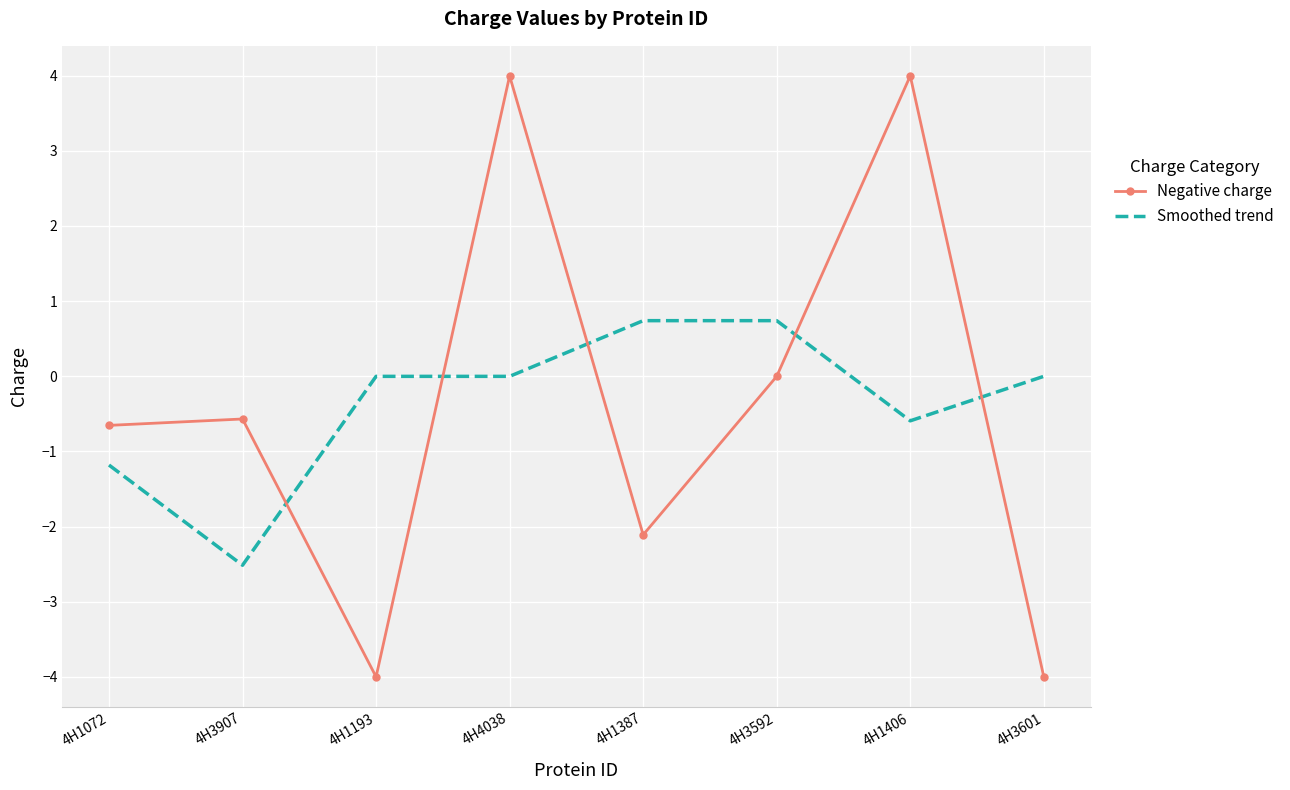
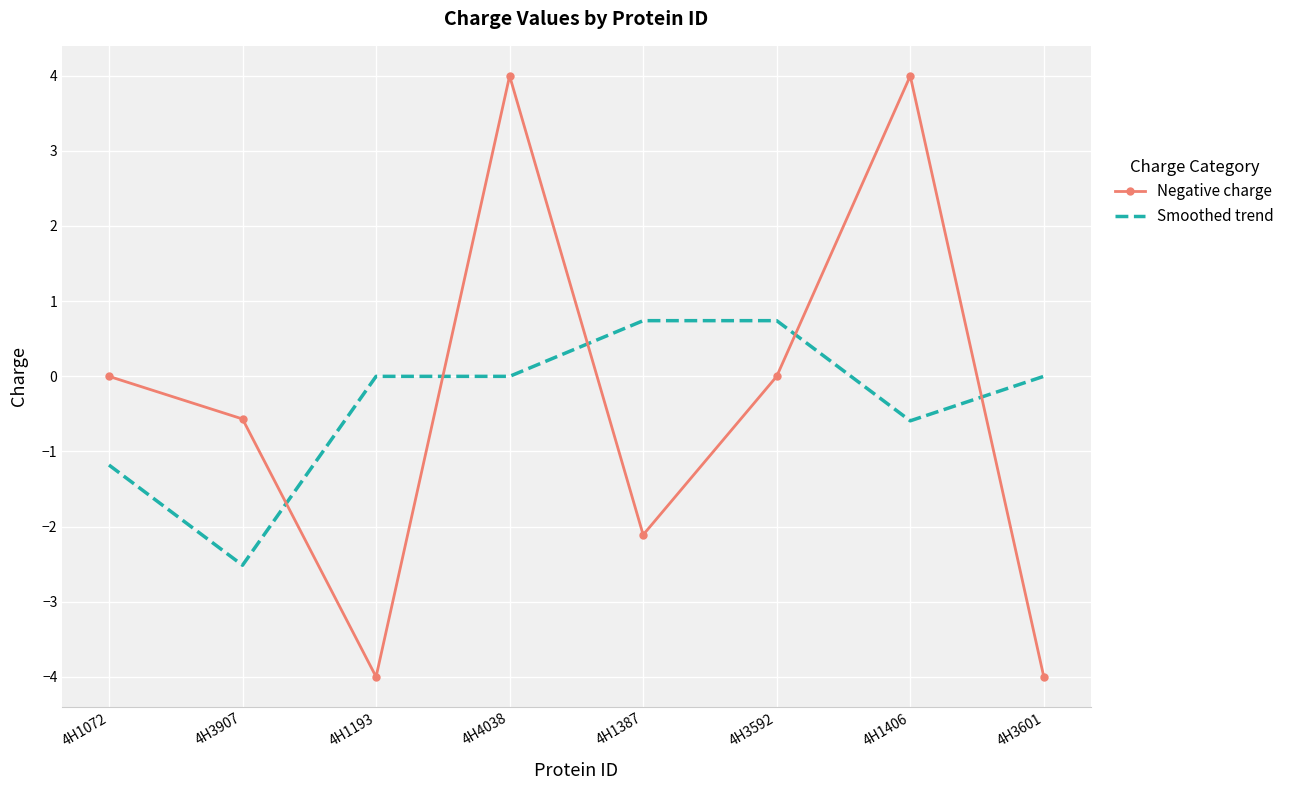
  {
    "Negative charge": {
-     "4H1072": -0.7,
+     "4H1072": 0.0,
      "4H3907": -0.6,
      "4H1193": -4.0,
      "4H4038": 4.0,
      "4H1387": -2.1,
      "4H3592": 0.0,
      "4H1406": 4.0,
      "4H3601": -4.0
    },
    "Smoothed trend": {
      "4H1072": -1.2,
      "4H3907": -2.5,
      "4H1193": 0.0,
      "4H4038": 0.0,
      "4H1387": 0.7,
      "4H3592": 0.7,
      "4H1406": -0.6,
      "4H3601": 0.0
    }
  }
